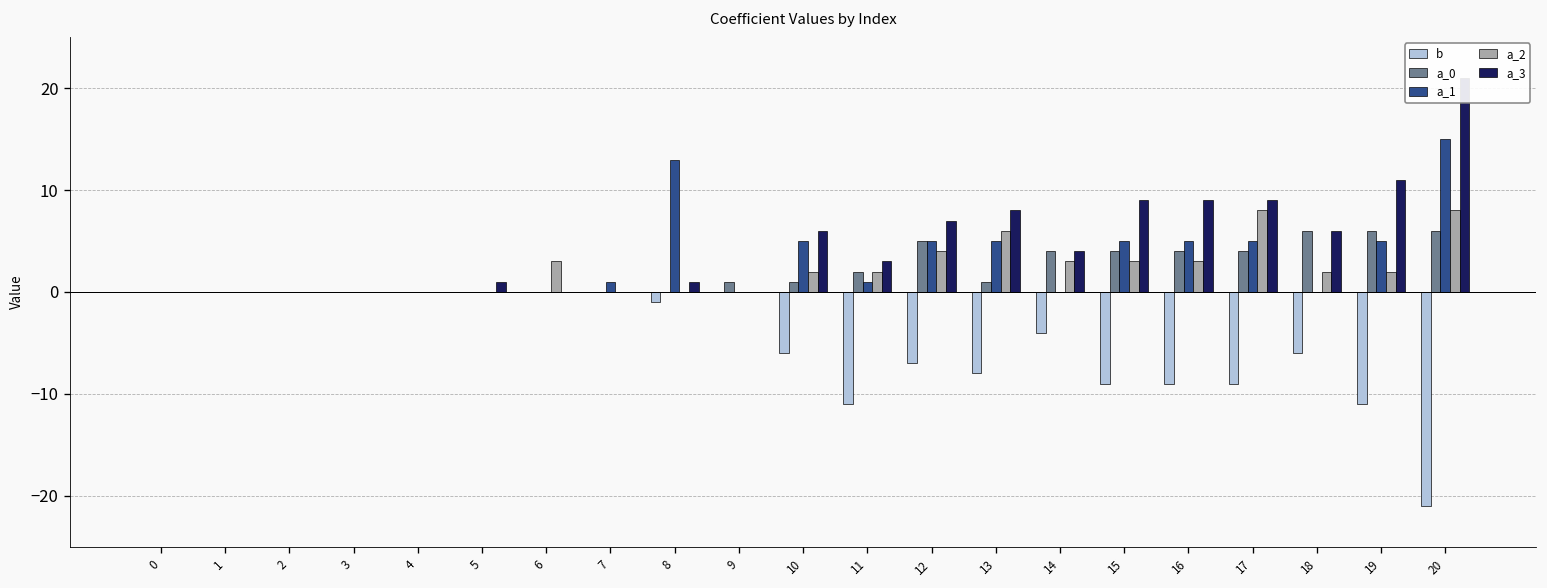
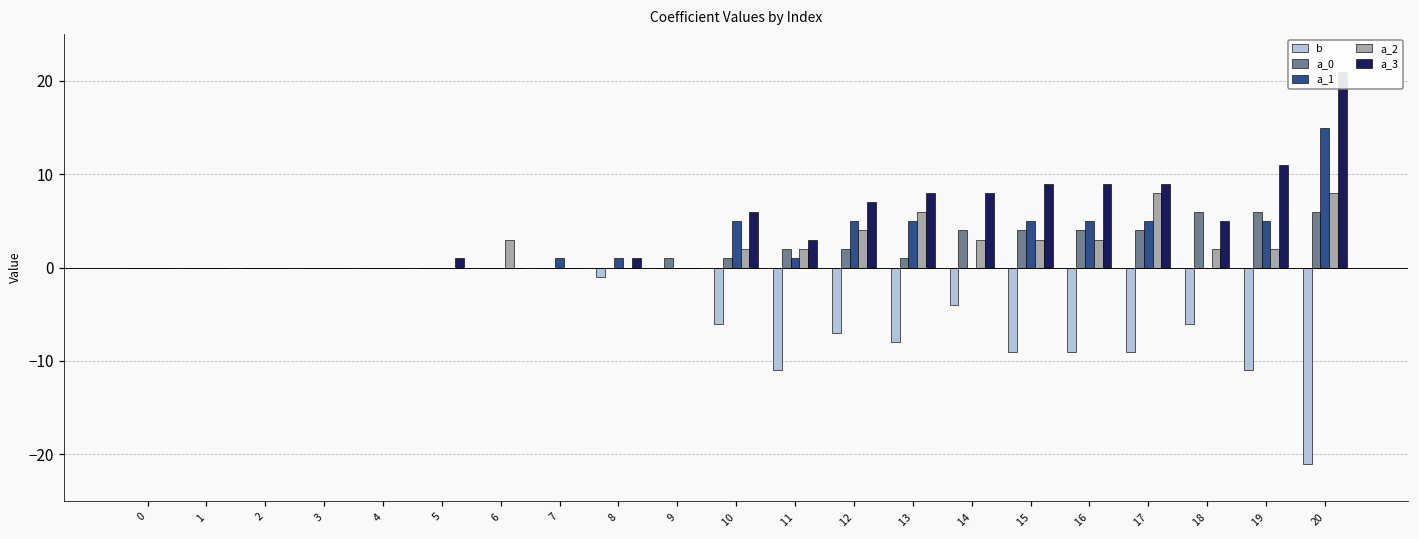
  {
    "b": {
      "0": 0,
      "1": 0,
      "2": 0,
      "3": 0,
      "4": 0,
      "5": 0,
      "6": 0,
      "7": 0,
      "8": -1,
      "9": 0,
      "10": -6,
      "11": -11,
      "12": -7,
      "13": -8,
      "14": -4,
      "15": -9,
      "16": -9,
      "17": -9,
      "18": -6,
      "19": -11,
      "20": -21
    },
    "a_0": {
      "0": 0,
      "1": 0,
      "2": 0,
      "3": 0,
      "4": 0,
      "5": 0,
      "6": 0,
      "7": 0,
      "8": 0,
      "9": 1,
      "10": 1,
      "11": 2,
-     "12": 5,
+     "12": 2,
      "13": 1,
      "14": 4,
      "15": 4,
      "16": 4,
      "17": 4,
      "18": 6,
      "19": 6,
      "20": 6
    },
    "a_1": {
      "0": 0,
      "1": 0,
      "2": 0,
      "3": 0,
      "4": 0,
      "5": 0,
      "6": 0,
      "7": 1,
-     "8": 13,
+     "8": 1,
      "9": 0,
      "10": 5,
      "11": 1,
      "12": 5,
      "13": 5,
      "14": 0,
      "15": 5,
      "16": 5,
      "17": 5,
      "18": 0,
      "19": 5,
      "20": 15
    },
    "a_2": {
      "0": 0,
      "1": 0,
      "2": 0,
      "3": 0,
      "4": 0,
      "5": 0,
      "6": 3,
      "7": 0,
      "8": 0,
      "9": 0,
      "10": 2,
      "11": 2,
      "12": 4,
      "13": 6,
      "14": 3,
      "15": 3,
      "16": 3,
      "17": 8,
      "18": 2,
      "19": 2,
      "20": 8
    },
    "a_3": {
      "0": 0,
      "1": 0,
      "2": 0,
      "3": 0,
      "4": 0,
      "5": 1,
      "6": 0,
      "7": 0,
      "8": 1,
      "9": 0,
      "10": 6,
      "11": 3,
      "12": 7,
      "13": 8,
-     "14": 4,
+     "14": 8,
      "15": 9,
      "16": 9,
      "17": 9,
-     "18": 6,
+     "18": 5,
      "19": 11
    }
  }
